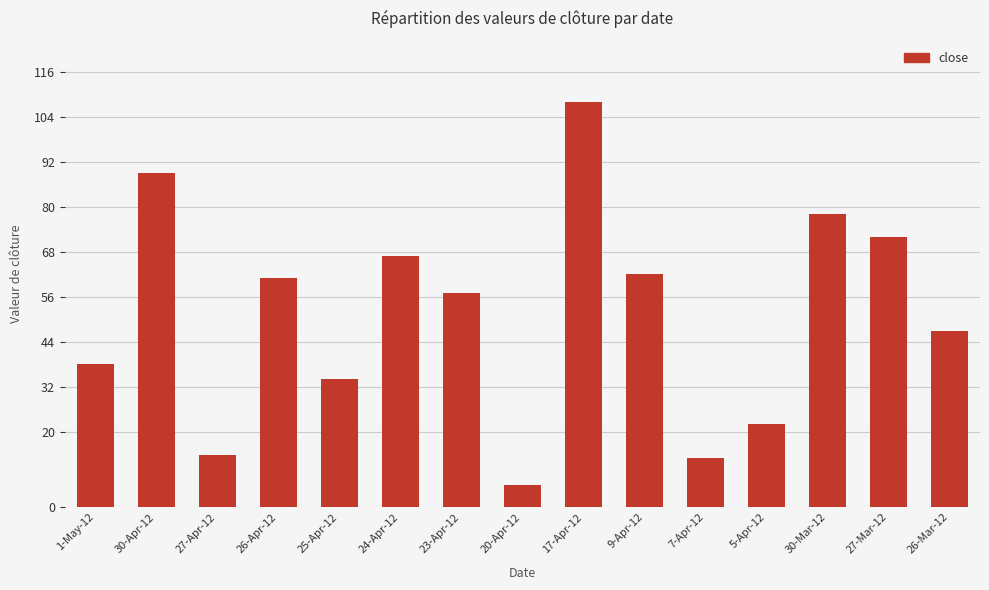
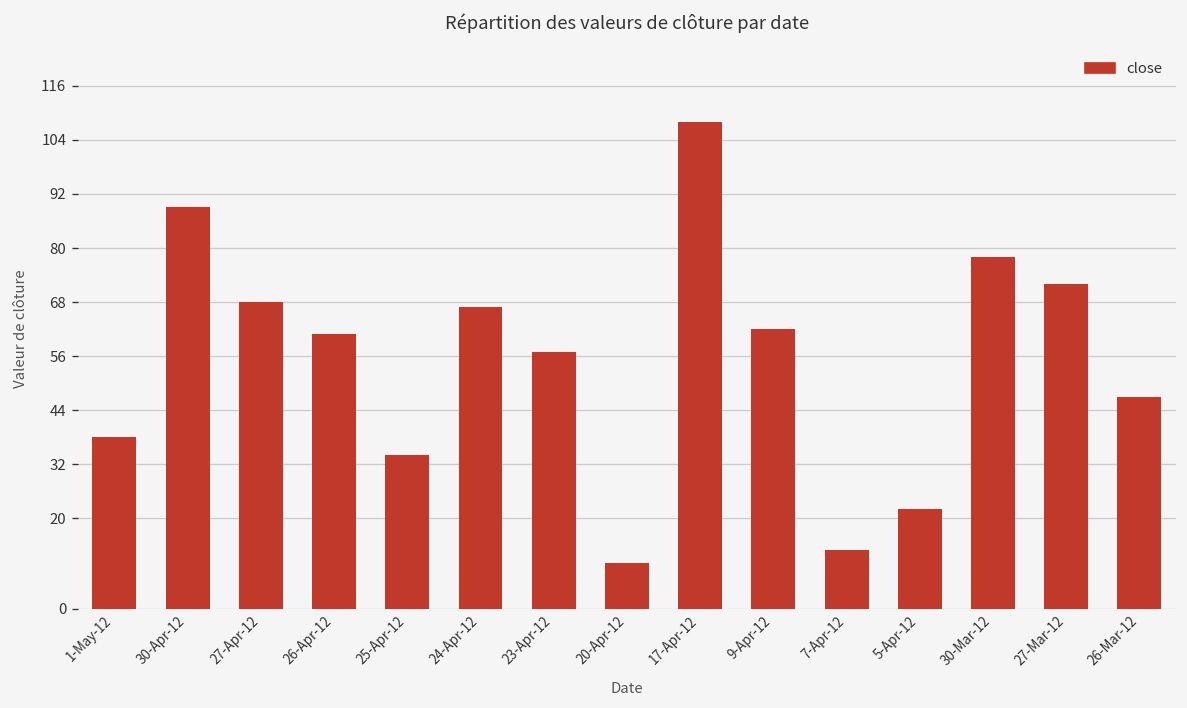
  {
    "1-May-12": 38,
    "30-Apr-12": 89,
-   "27-Apr-12": 14,
+   "27-Apr-12": 68,
    "26-Apr-12": 61,
    "25-Apr-12": 34,
    "24-Apr-12": 67,
    "23-Apr-12": 57,
-   "20-Apr-12": 6,
+   "20-Apr-12": 10,
    "17-Apr-12": 108,
    "9-Apr-12": 62,
    "7-Apr-12": 13,
    "5-Apr-12": 22,
    "30-Mar-12": 78,
    "27-Mar-12": 72,
    "26-Mar-12": 47
  }
